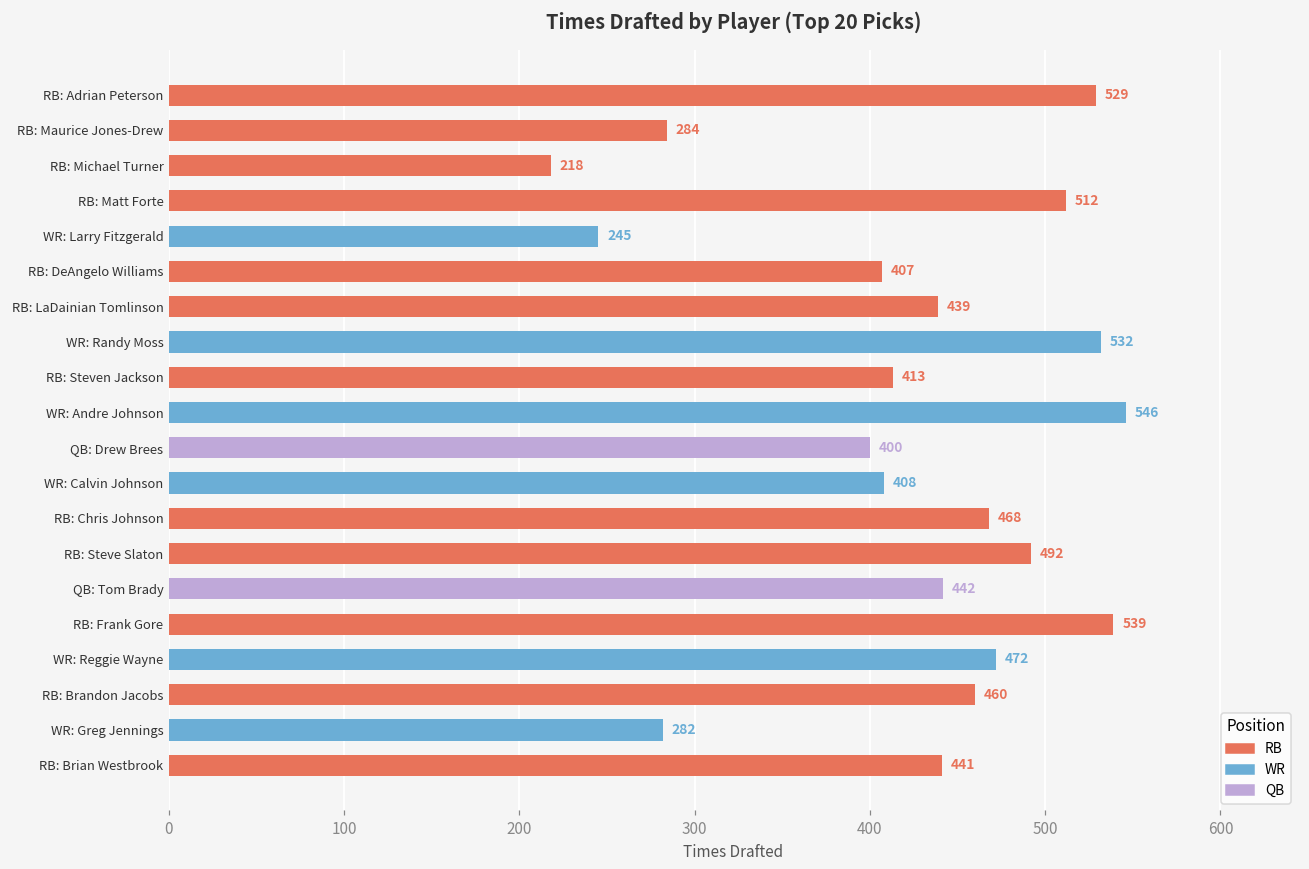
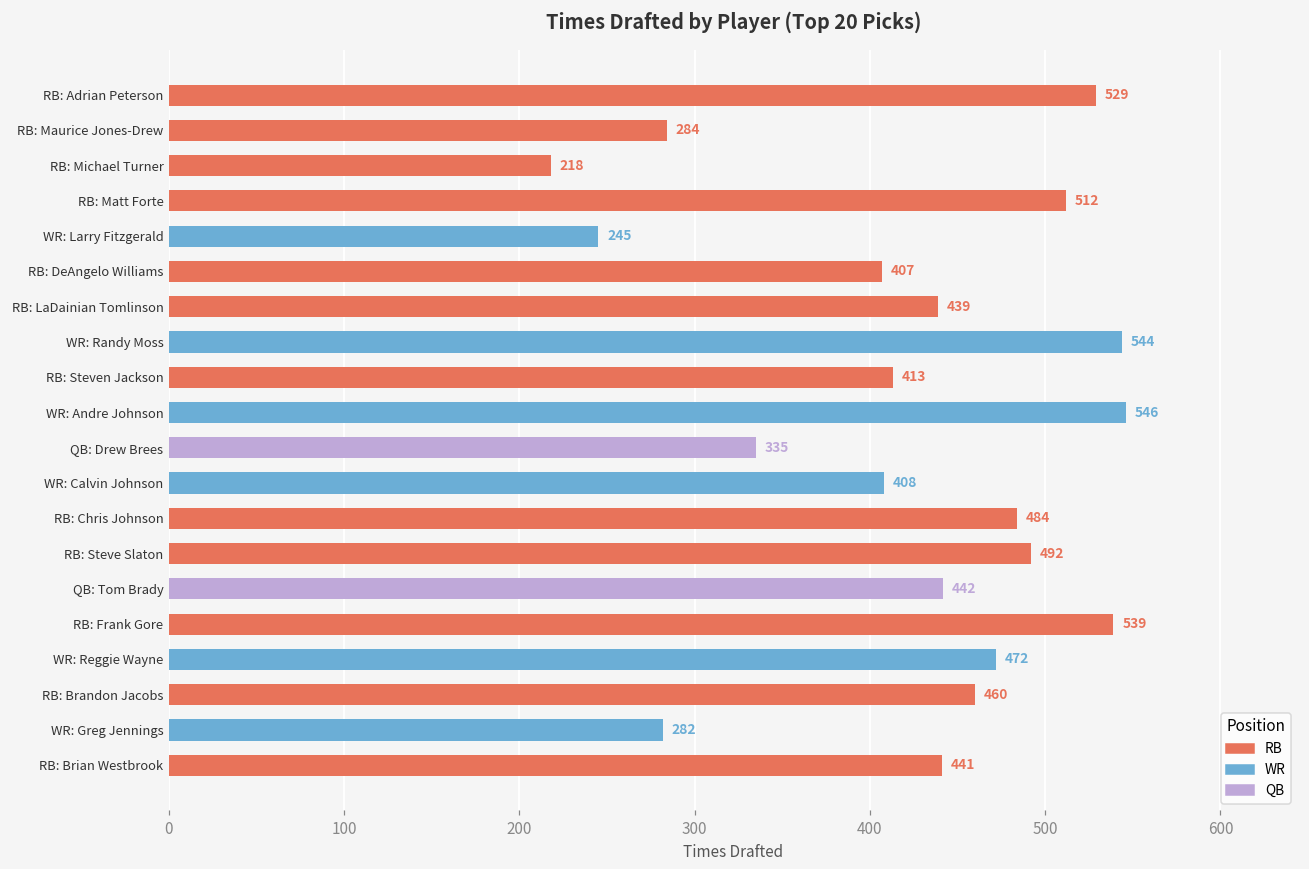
  {
    "RB: Adrian Peterson": 529,
    "RB: Maurice Jones-Drew": 284,
    "RB: Michael Turner": 218,
    "RB: Matt Forte": 512,
    "WR: Larry Fitzgerald": 245,
    "RB: DeAngelo Williams": 407,
    "RB: LaDainian Tomlinson": 439,
-   "WR: Randy Moss": 532,
+   "WR: Randy Moss": 544,
    "RB: Steven Jackson": 413,
    "WR: Andre Johnson": 546,
-   "QB: Drew Brees": 400,
+   "QB: Drew Brees": 335,
    "WR: Calvin Johnson": 408,
-   "RB: Chris Johnson": 468,
+   "RB: Chris Johnson": 484,
    "RB: Steve Slaton": 492,
    "QB: Tom Brady": 442,
    "RB: Frank Gore": 539,
    "WR: Reggie Wayne": 472,
    "RB: Brandon Jacobs": 460,
    "WR: Greg Jennings": 282,
    "RB: Brian Westbrook": 441
  }
